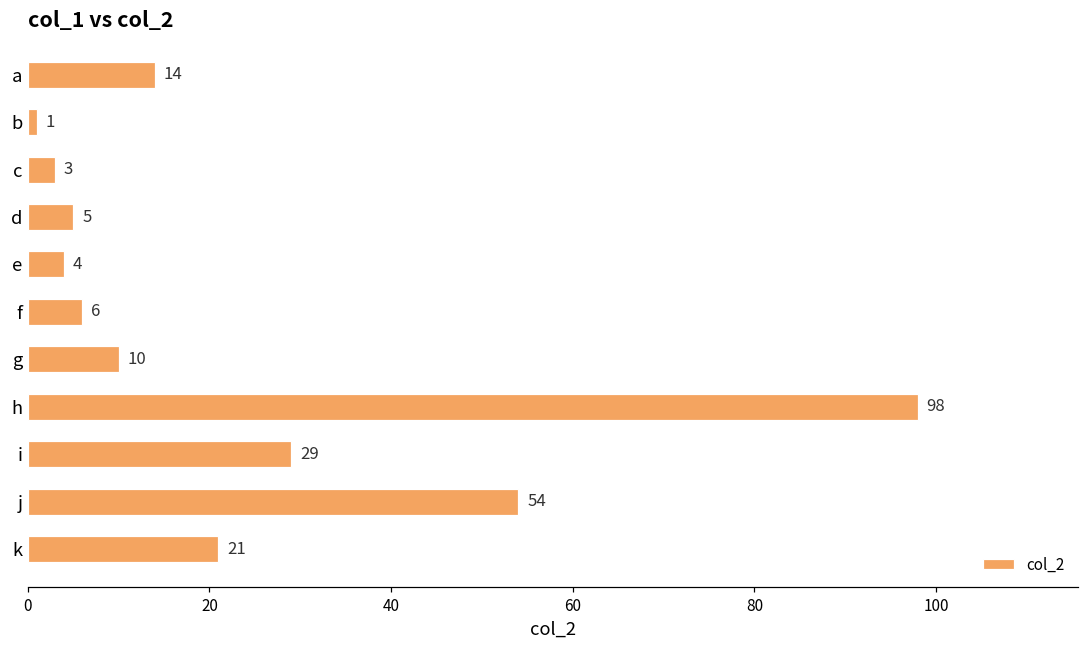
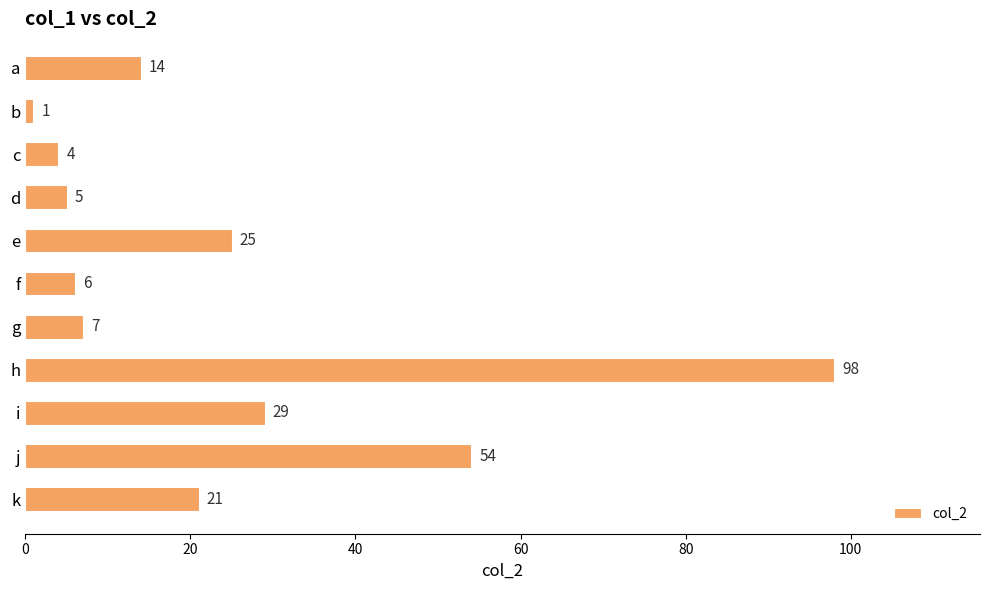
  {
    "a": 14,
    "b": 1,
-   "c": 3,
+   "c": 4,
    "d": 5,
-   "e": 4,
+   "e": 25,
    "f": 6,
-   "g": 10,
+   "g": 7,
    "h": 98,
    "i": 29,
    "j": 54,
    "k": 21
  }
